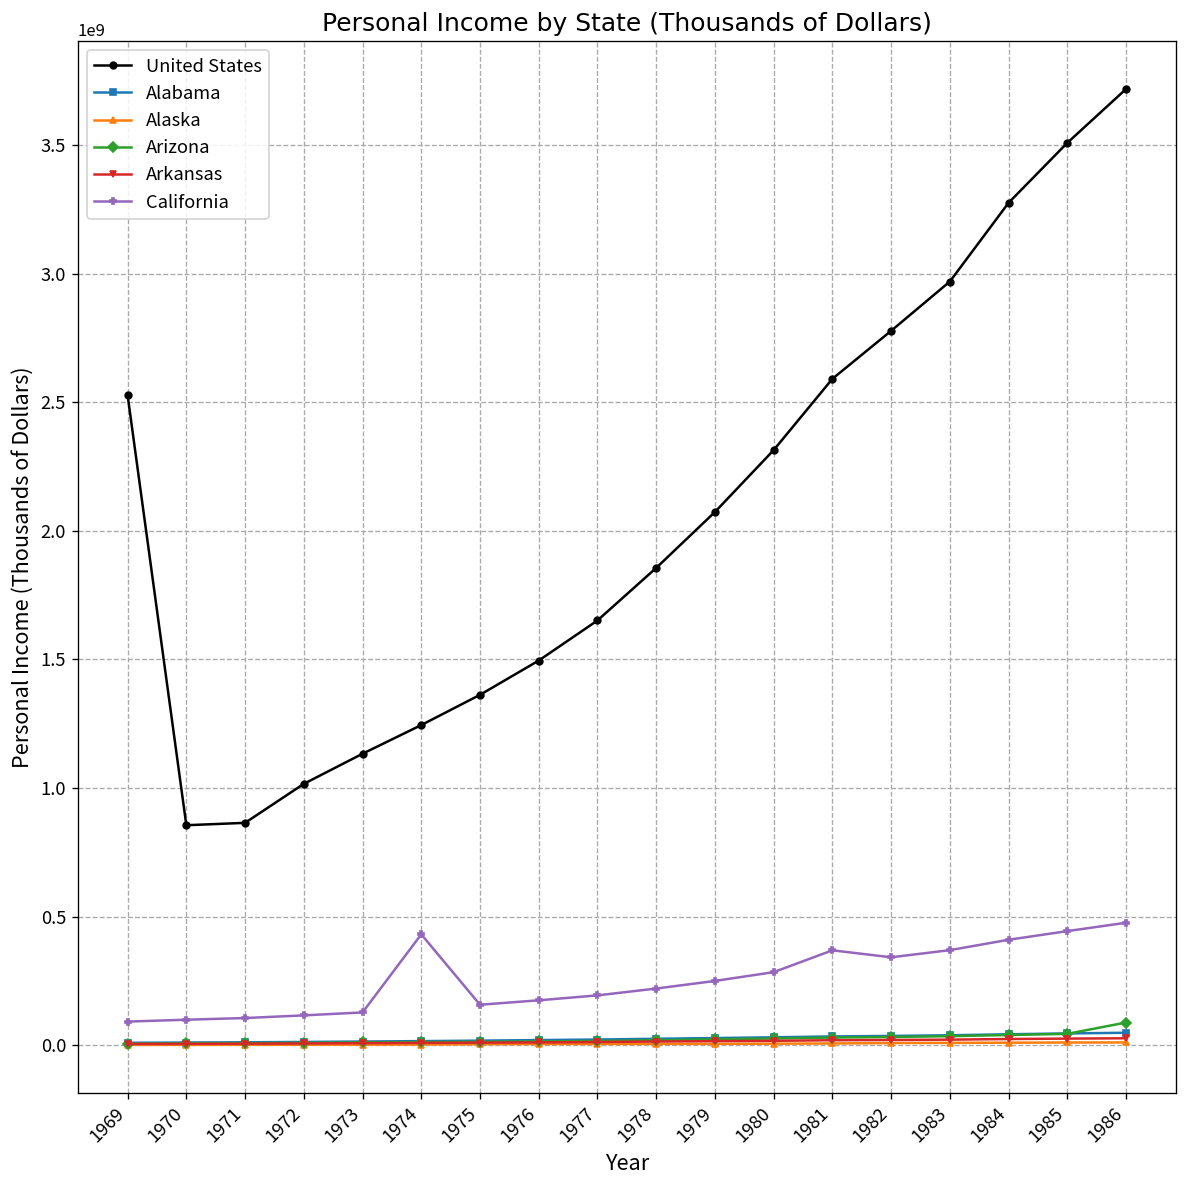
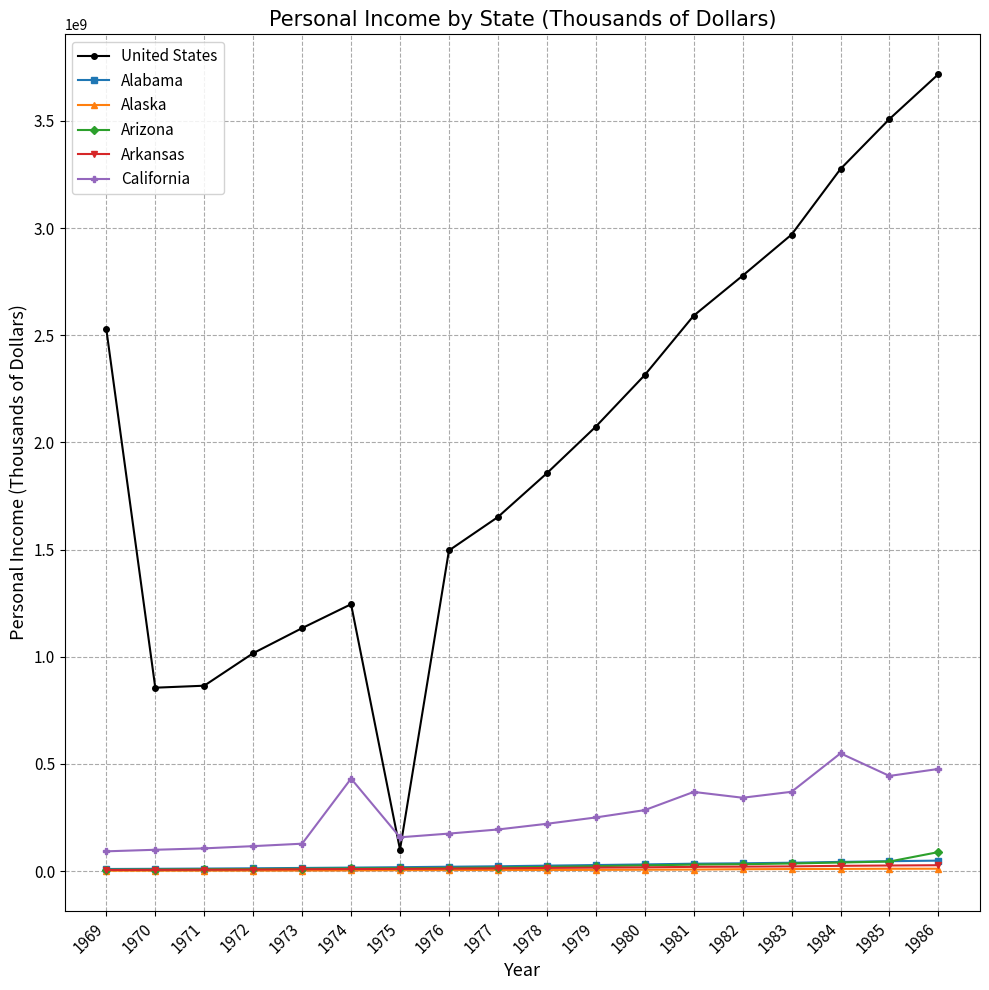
  {
    "United States": {
      "1969": 2530000000,
      "1970": 860000000,
      "1971": 860000000,
      "1972": 1020000000,
      "1973": 1130000000,
      "1974": 1240000000,
-     "1975": 1360000000,
+     "1975": 100000000,
      "1976": 1500000000,
      "1977": 1650000000,
      "1978": 1860000000,
      "1979": 2070000000,
      "1980": 2310000000,
      "1981": 2590000000,
      "1982": 2780000000,
      "1983": 2970000000,
      "1984": 3280000000,
      "1985": 3510000000,
      "1986": 3720000000
    },
    "Alabama": {
      "1986": 50000000
    },
    "Alaska": {
      "1981": 10000000,
      "1982": 10000000,
      "1983": 10000000,
      "1984": 10000000,
      "1985": 10000000,
      "1986": 10000000
    },
    "Arizona": {
      "1986": 90000000
    },
    "Arkansas": {
      "1983": 20000000,
      "1984": 20000000,
      "1985": 30000000,
      "1986": 30000000
    },
    "California": {
      "1969": 90000000,
      "1970": 100000000,
      "1971": 110000000,
      "1972": 120000000,
      "1973": 130000000,
      "1974": 430000000,
      "1975": 160000000,
      "1976": 170000000,
      "1977": 190000000,
      "1978": 220000000,
      "1979": 250000000,
      "1980": 280000000,
      "1981": 370000000,
      "1982": 340000000,
      "1983": 370000000,
-     "1984": 410000000,
+     "1984": 550000000,
      "1985": 440000000,
      "1986": 480000000
    }
  }
